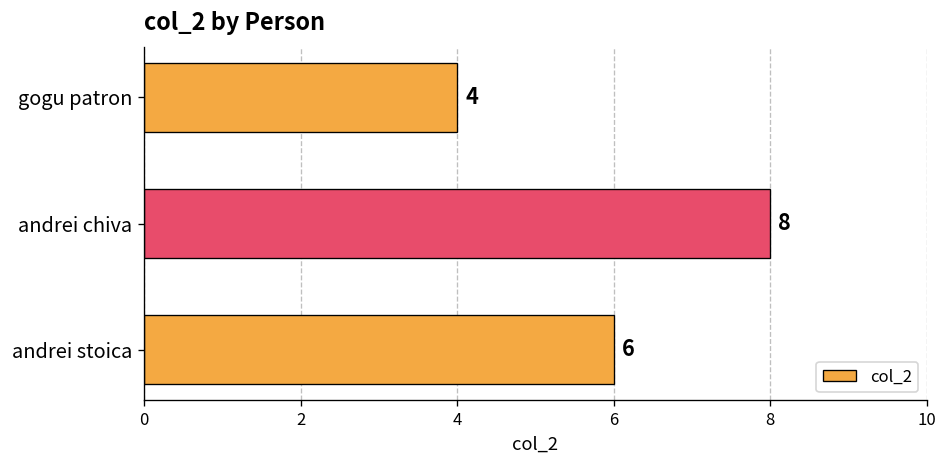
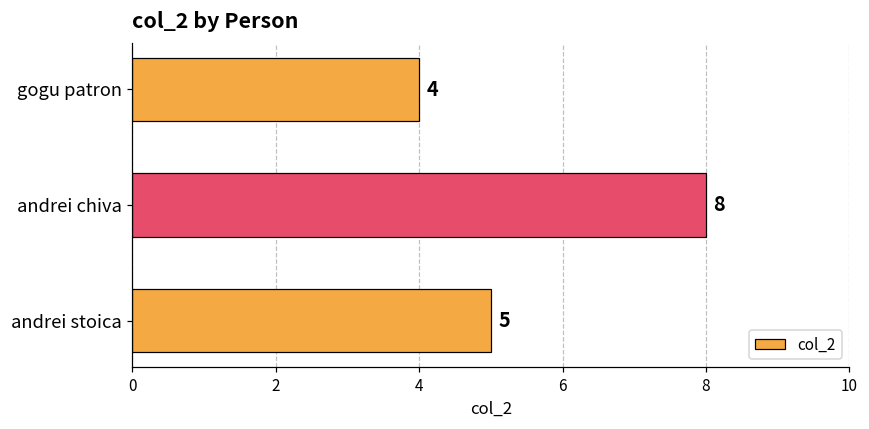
  {
    "gogu patron": 4,
    "andrei chiva": 8,
-   "andrei stoica": 6
+   "andrei stoica": 5
  }
